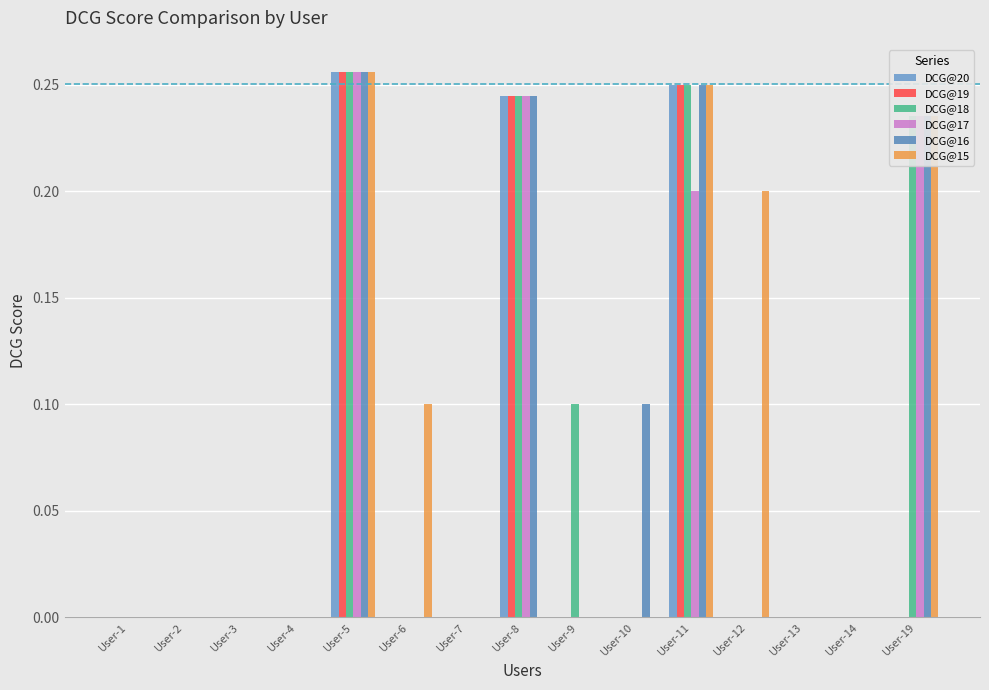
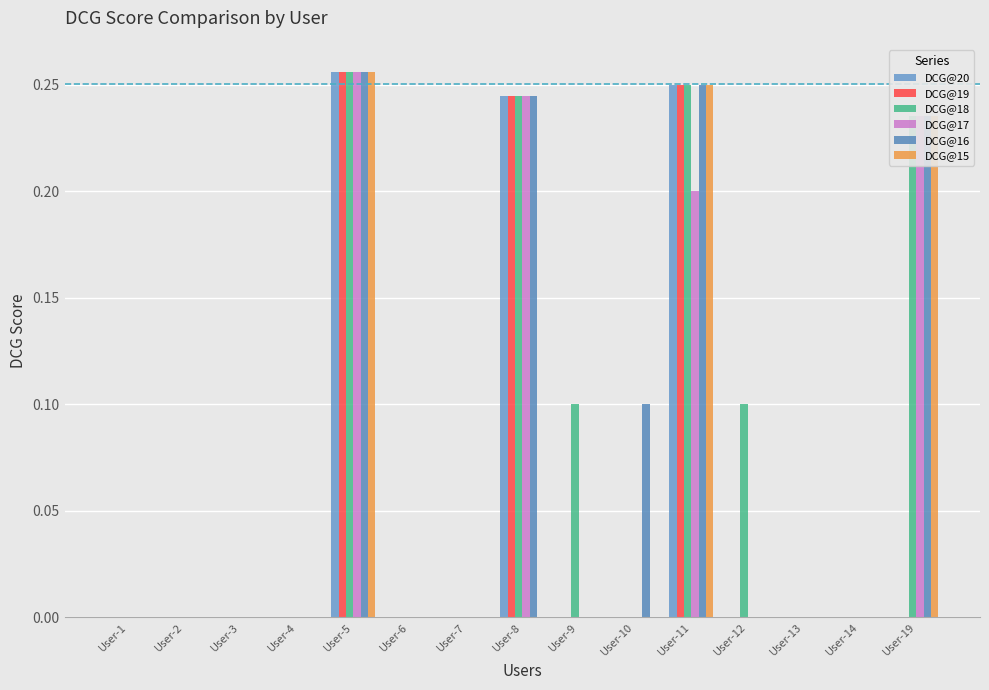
  {
    "DCG@19": {
      "User-1": 0.0,
      "User-2": 0.0,
      "User-3": 0.0,
      "User-4": 0.0,
      "User-5": 0.256,
      "User-6": 0.0,
      "User-7": 0.0,
      "User-8": 0.245,
      "User-9": 0.0,
      "User-10": 0.0,
      "User-11": 0.250,
      "User-12": 0.0,
      "User-13": 0.0,
      "User-14": 0.0,
      "User-19": 0.0
    },
    "DCG@18": {
      "User-1": 0.0,
      "User-2": 0.0,
      "User-3": 0.0,
      "User-4": 0.0,
      "User-5": 0.256,
      "User-6": 0.0,
      "User-7": 0.0,
      "User-8": 0.245,
      "User-9": 0.1,
      "User-10": 0.0,
      "User-11": 0.250,
-     "User-12": 0.0,
+     "User-12": 0.1,
      "User-13": 0.0,
      "User-14": 0.0
    },
    "DCG@17": {
      "User-1": 0.0,
      "User-2": 0.0,
      "User-3": 0.0,
      "User-4": 0.0,
      "User-5": 0.256,
      "User-6": 0.0,
      "User-7": 0.0,
      "User-8": 0.245,
      "User-9": 0.0,
      "User-10": 0.0,
      "User-11": 0.2,
      "User-12": 0.0,
      "User-13": 0.0,
      "User-14": 0.0
    },
    "DCG@15": {
      "User-1": 0.0,
      "User-2": 0.0,
      "User-3": 0.0,
      "User-4": 0.0,
      "User-5": 0.256,
-     "User-6": 0.1,
+     "User-6": 0.0,
      "User-7": 0.0,
      "User-8": 0.0,
      "User-9": 0.0,
      "User-10": 0.0,
      "User-11": 0.250,
-     "User-12": 0.2,
+     "User-12": 0.0,
      "User-13": 0.0,
      "User-14": 0.0
    }
  }
